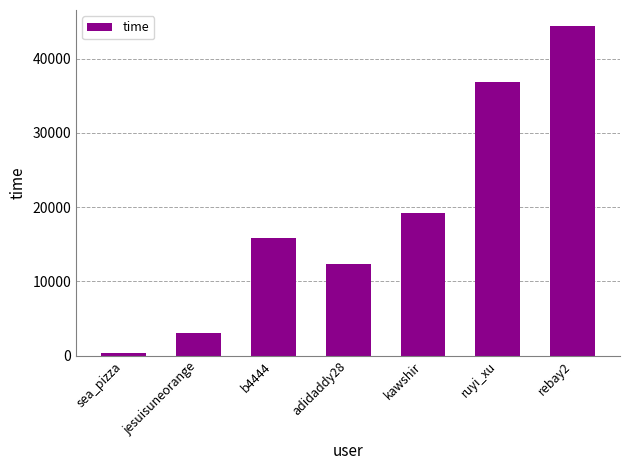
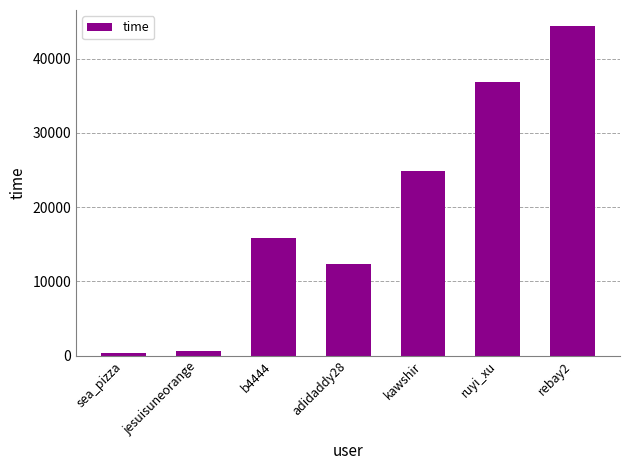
  {
-   "jesuisuneorange": 3000,
+   "jesuisuneorange": 1000,
    "b4444": 16000,
    "adidaddy28": 12000,
-   "kawshir": 19000,
+   "kawshir": 25000,
    "ruyi_xu": 37000,
    "rebay2": 44000
  }
